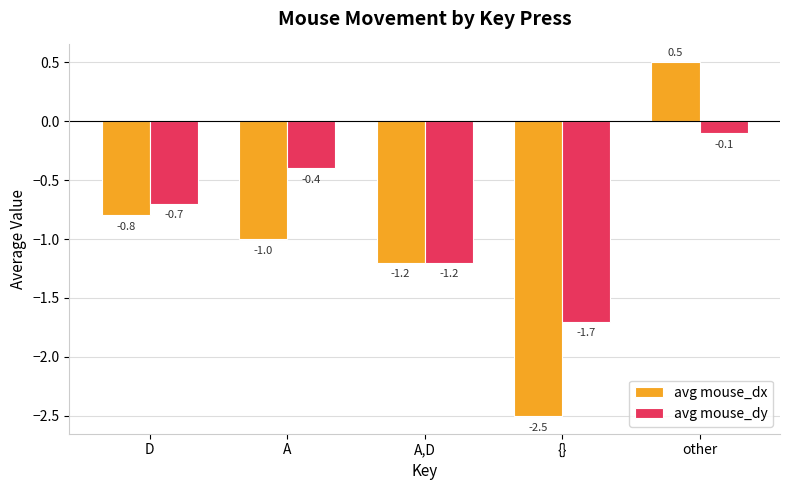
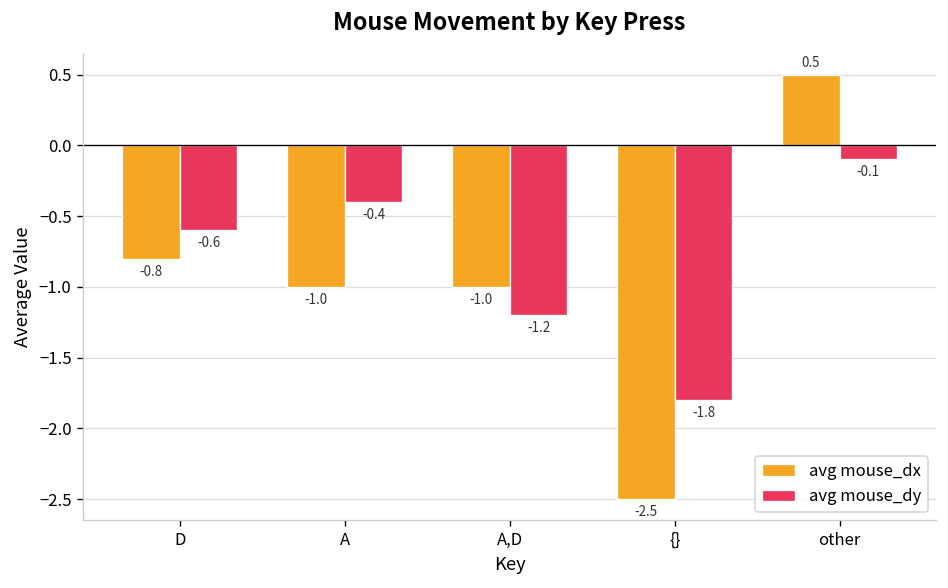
  {
    "avg mouse_dx": {
      "D": -0.8,
      "A": -1.0,
-     "A,D": -1.2,
+     "A,D": -1.0,
      "{}": -2.5,
      "other": 0.5
    },
    "avg mouse_dy": {
-     "D": -0.7,
+     "D": -0.6,
      "A": -0.4,
      "A,D": -1.2,
-     "{}": -1.7,
+     "{}": -1.8,
      "other": -0.1
    }
  }
